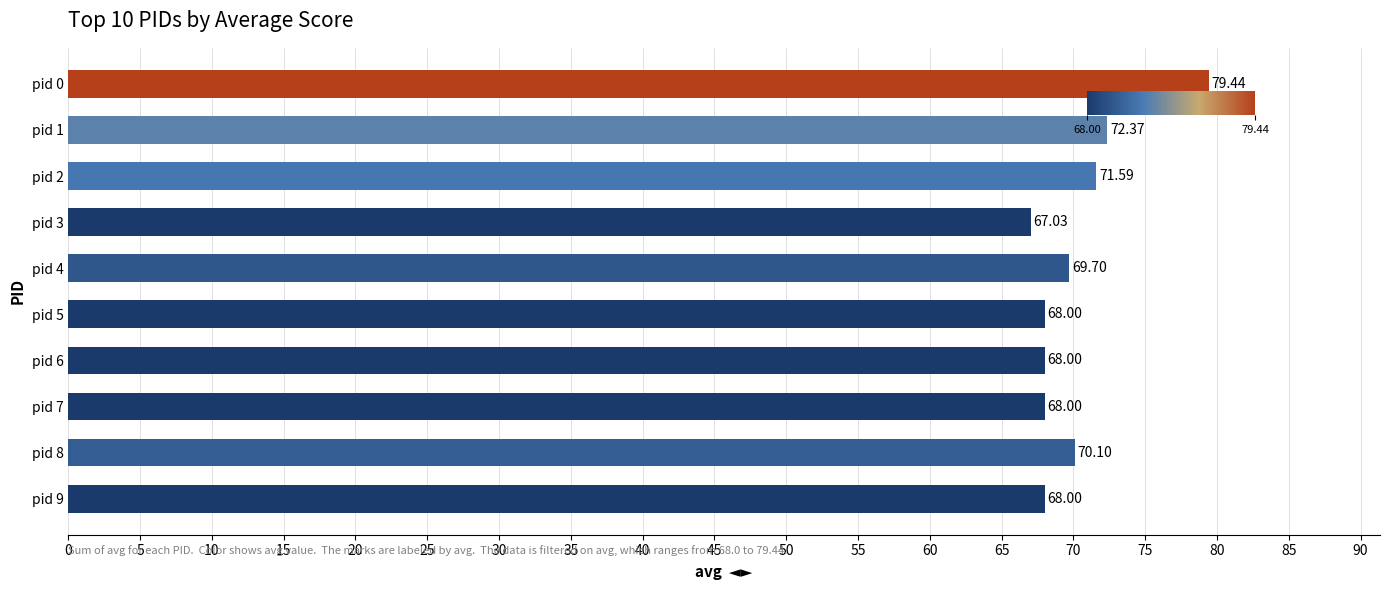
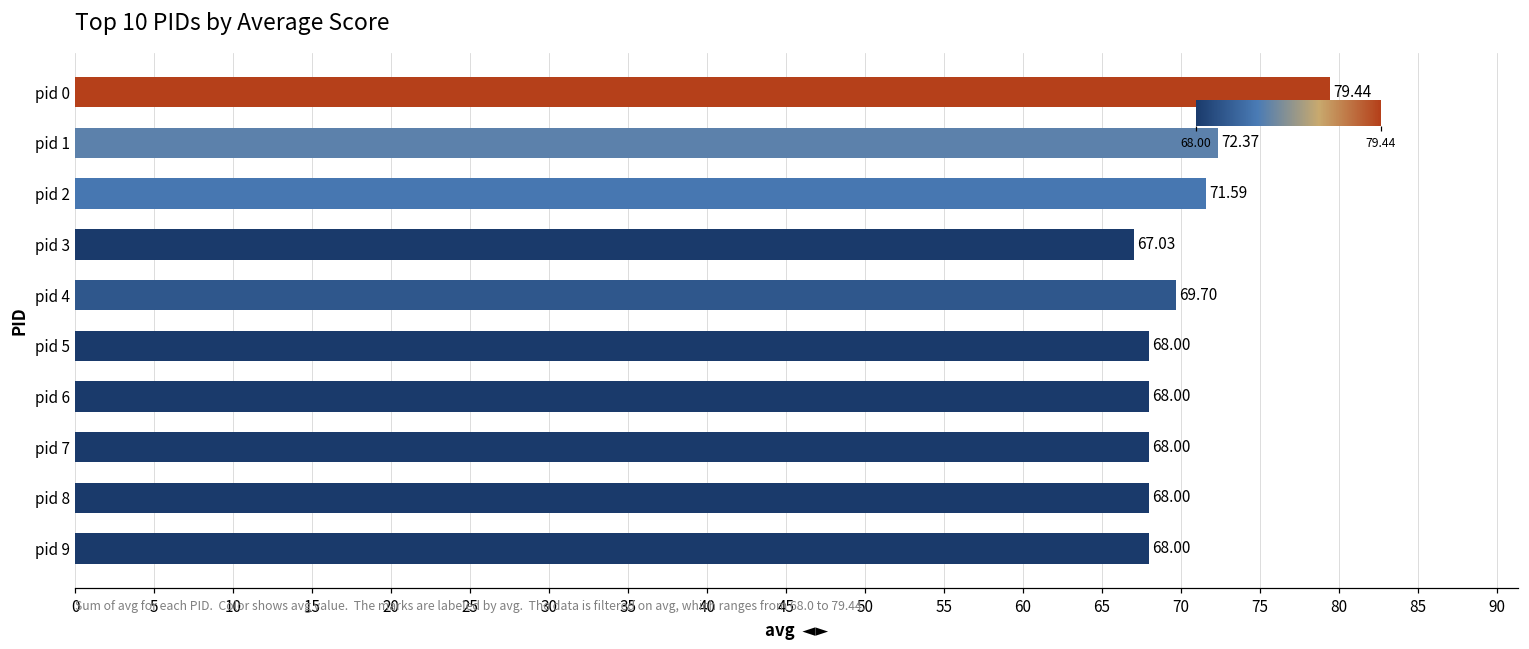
  {
    "pid 0": 79.44,
    "pid 1": 72.37,
    "pid 2": 71.59,
    "pid 3": 67.03,
    "pid 4": 69.70,
    "pid 5": 68.00,
    "pid 6": 68.00,
    "pid 7": 68.00,
-   "pid 8": 70.10,
+   "pid 8": 68.00,
    "pid 9": 68.00
  }
